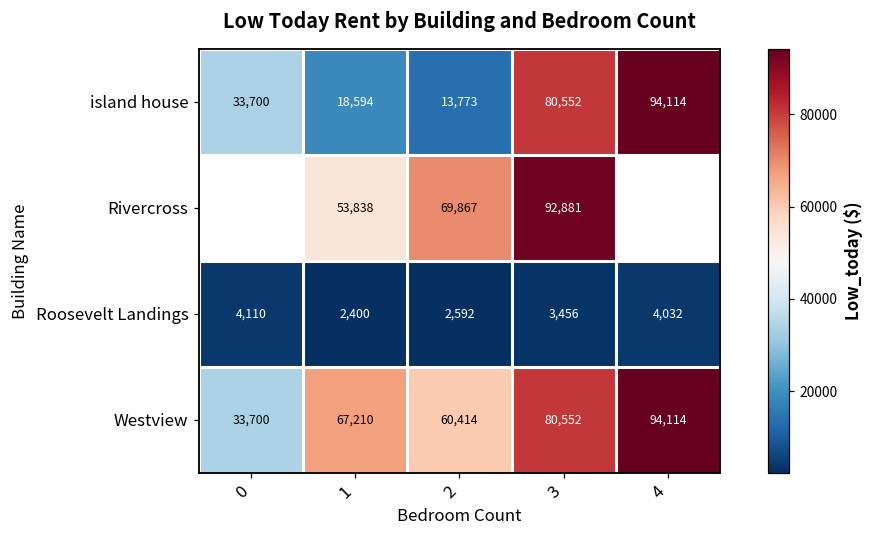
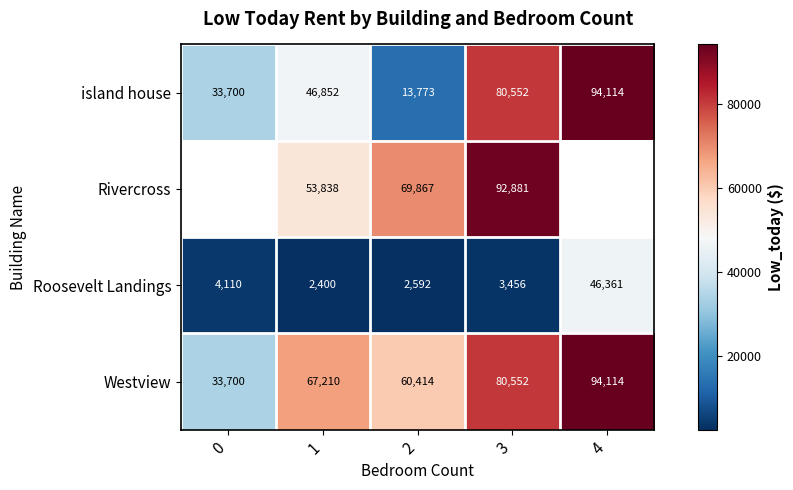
  {
    "island house": {
      "0": "33,700",
-     "1": "18,594",
+     "1": "46,852",
      "2": "13,773",
      "3": "80,552",
      "4": "94,114"
    },
    "Rivercross": {
      "1": "53,838",
      "2": "69,867",
      "3": "92,881"
    },
    "Roosevelt Landings": {
      "0": "4,110",
      "1": "2,400",
      "2": "2,592",
      "3": "3,456",
-     "4": "4,032"
+     "4": "46,361"
    },
    "Westview": {
      "0": "33,700",
      "1": "67,210",
      "2": "60,414",
      "3": "80,552",
      "4": "94,114"
    }
  }
